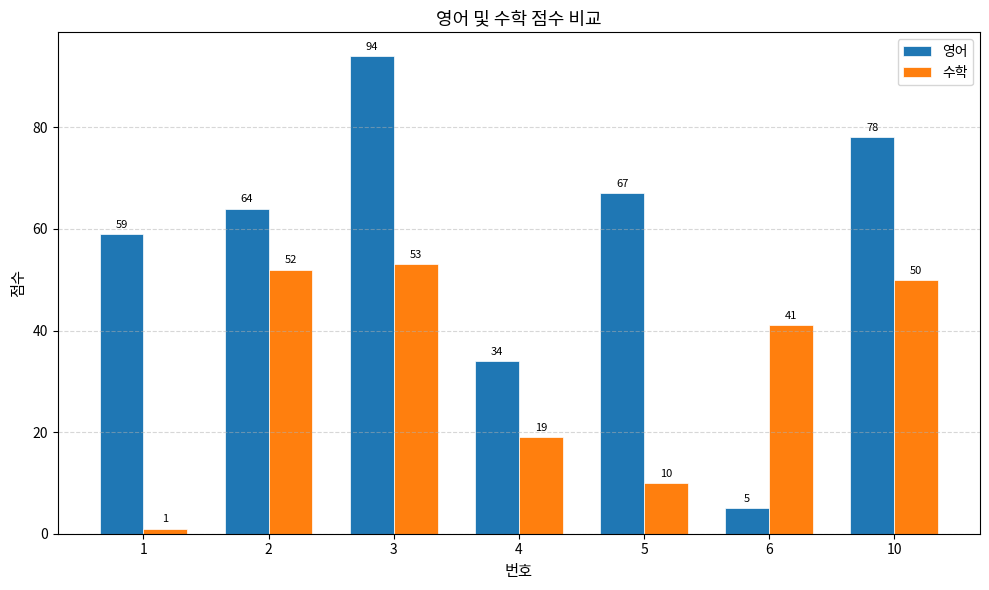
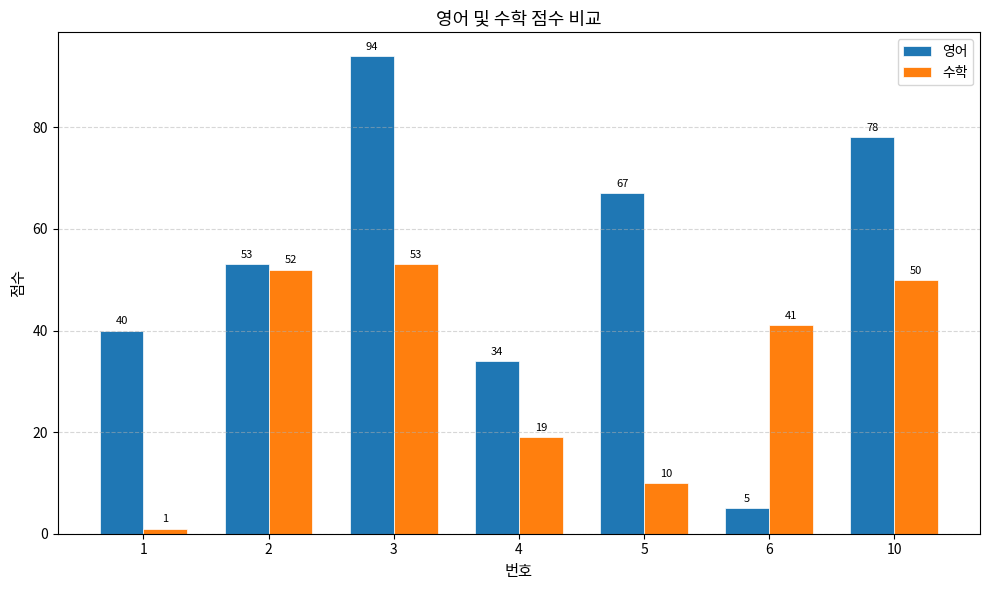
  {
    "영어": {
-     "1": 59,
-     "2": 64,
+     "1": 40,
+     "2": 53,
      "3": 94,
      "4": 34,
      "5": 67,
      "6": 5,
      "10": 78
    },
    "수학": {
      "1": 1,
      "2": 52,
      "3": 53,
      "4": 19,
      "5": 10,
      "6": 41,
      "10": 50
    }
  }
